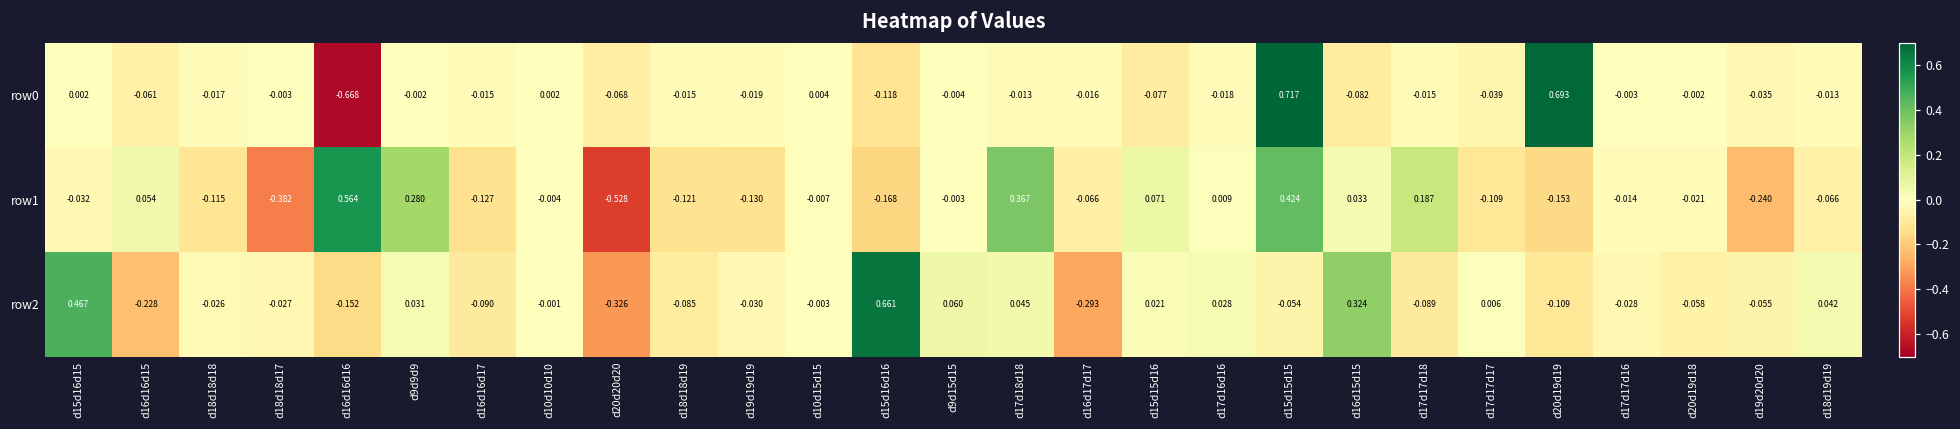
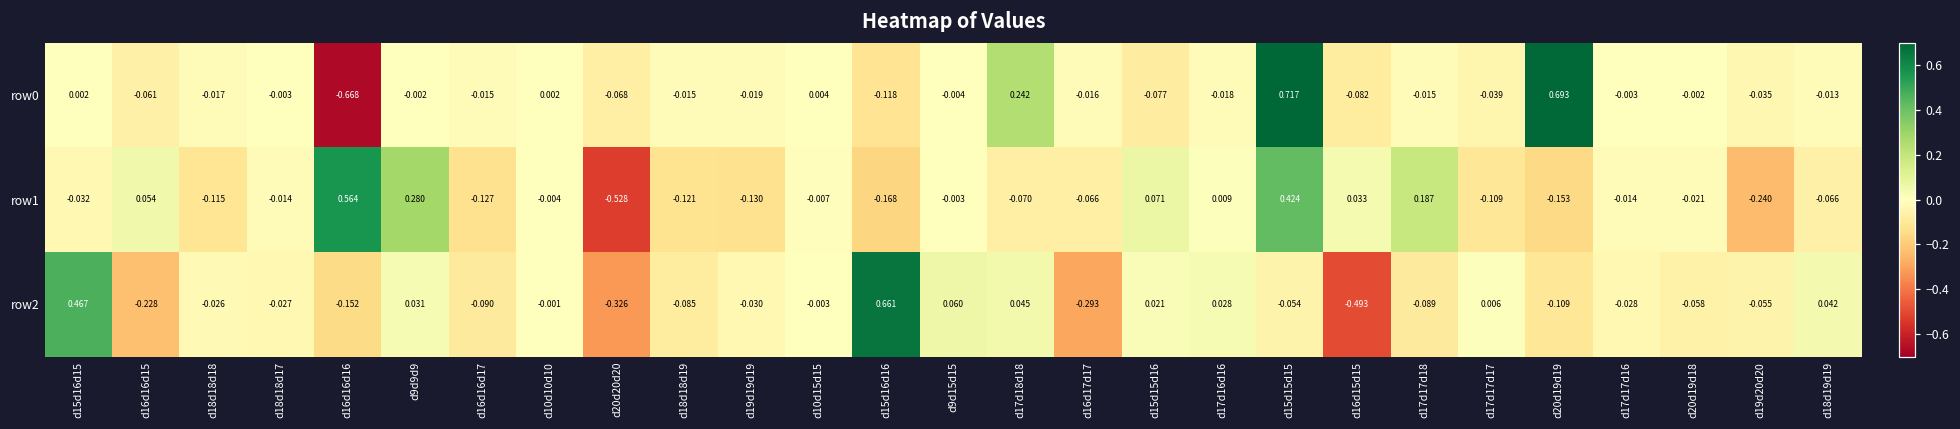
  {
    "row0": {
      "d15d16d15": 0.002,
      "d16d16d15": -0.061,
      "d18d18d18": -0.017,
      "d18d18d17": -0.003,
      "d16d16d16": -0.668,
      "d9d9d9": -0.002,
      "d16d16d17": -0.015,
      "d10d10d10": 0.002,
      "d20d20d20": -0.068,
      "d18d18d19": -0.015,
      "d19d19d19": -0.019,
      "d10d15d15": 0.004,
      "d15d16d16": -0.118,
      "d9d15d15": -0.004,
-     "d17d18d18": -0.013,
+     "d17d18d18": 0.242,
      "d16d17d17": -0.016,
      "d15d15d16": -0.077,
      "d17d16d16": -0.018,
      "d15d15d15": 0.717,
      "d16d15d15": -0.082,
      "d17d17d18": -0.015,
      "d17d17d17": -0.039,
      "d20d19d19": 0.693,
      "d17d17d16": -0.003,
      "d20d19d18": -0.002,
      "d19d20d20": -0.035,
      "d18d19d19": -0.013
    },
    "row1": {
      "d15d16d15": -0.032,
      "d16d16d15": 0.054,
      "d18d18d18": -0.115,
-     "d18d18d17": -0.382,
+     "d18d18d17": -0.014,
      "d16d16d16": 0.564,
      "d9d9d9": 0.280,
      "d16d16d17": -0.127,
      "d10d10d10": -0.004,
      "d20d20d20": -0.528,
      "d18d18d19": -0.121,
      "d19d19d19": -0.130,
      "d10d15d15": -0.007,
      "d15d16d16": -0.168,
      "d9d15d15": -0.003,
-     "d17d18d18": 0.367,
+     "d17d18d18": -0.070,
      "d16d17d17": -0.066,
      "d15d15d16": 0.071,
      "d17d16d16": 0.009,
      "d15d15d15": 0.424,
      "d16d15d15": 0.033,
      "d17d17d18": 0.187,
      "d17d17d17": -0.109,
      "d20d19d19": -0.153,
      "d17d17d16": -0.014,
      "d20d19d18": -0.021,
      "d19d20d20": -0.240,
      "d18d19d19": -0.066
    },
    "row2": {
      "d15d16d15": 0.467,
      "d16d16d15": -0.228,
      "d18d18d18": -0.026,
      "d18d18d17": -0.027,
      "d16d16d16": -0.152,
      "d9d9d9": 0.031,
      "d16d16d17": -0.090,
      "d10d10d10": -0.001,
      "d20d20d20": -0.326,
      "d18d18d19": -0.085,
      "d19d19d19": -0.030,
      "d10d15d15": -0.003,
      "d15d16d16": 0.661,
      "d9d15d15": 0.060,
      "d17d18d18": 0.045,
      "d16d17d17": -0.293,
      "d15d15d16": 0.021,
      "d17d16d16": 0.028,
      "d15d15d15": -0.054,
-     "d16d15d15": 0.324,
+     "d16d15d15": -0.493,
      "d17d17d18": -0.089,
      "d17d17d17": 0.006,
      "d20d19d19": -0.109,
      "d17d17d16": -0.028,
      "d20d19d18": -0.058,
      "d19d20d20": -0.055,
      "d18d19d19": 0.042
    }
  }
